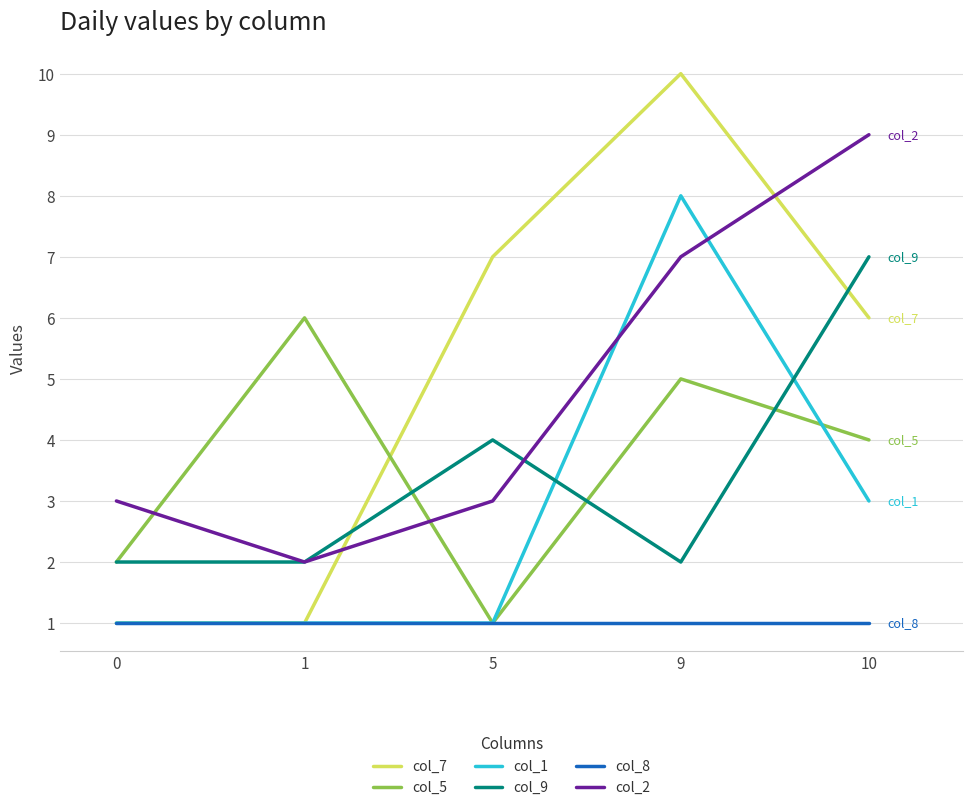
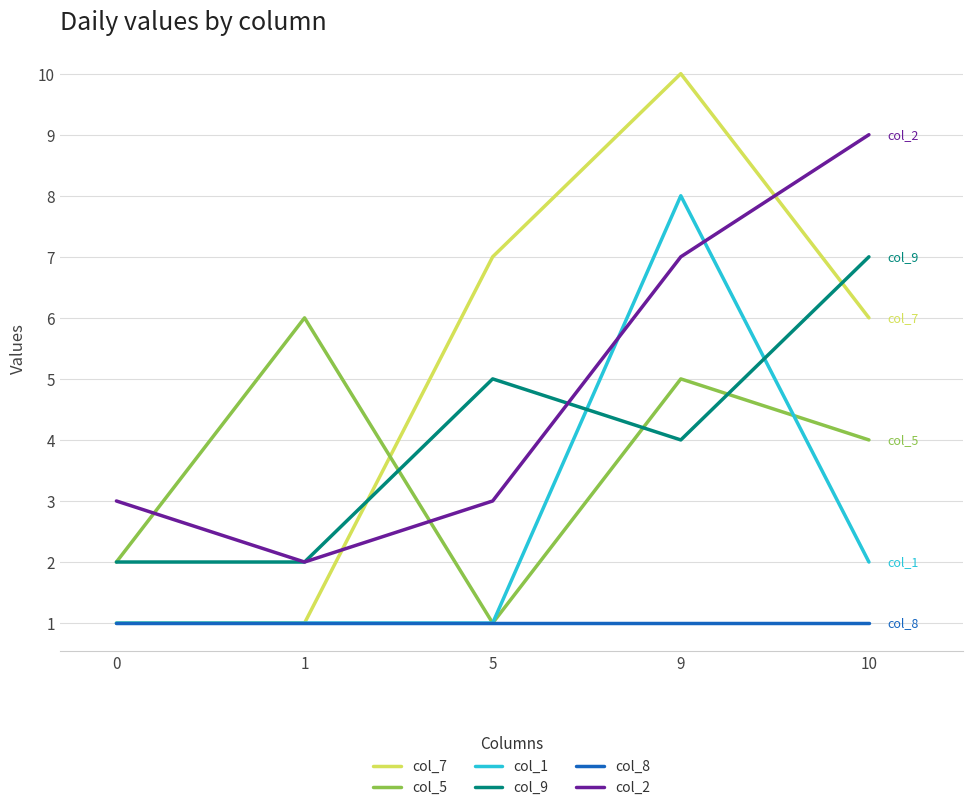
  {
    "col_7": {
      "5": 7,
      "9": 10
    },
    "col_5": {
      "1": 6,
      "9": 5
    },
    "col_1": {
      "9": 8,
-     "10": 3
+     "10": 2
    },
    "col_9": {
-     "5": 4,
-     "9": 2
+     "5": 5,
+     "9": 4
    },
    "col_8": {
      "9": 1
    },
    "col_2": {
      "0": 3,
      "5": 3,
      "9": 7
    }
  }
